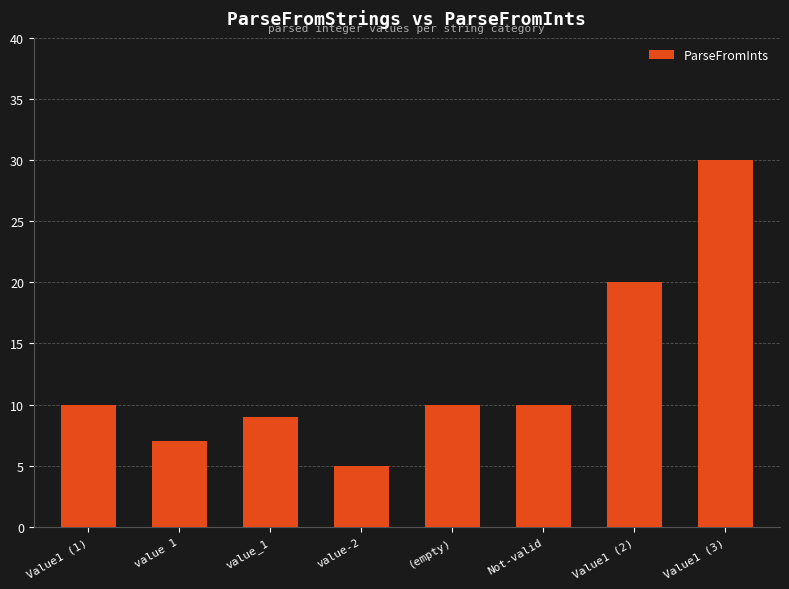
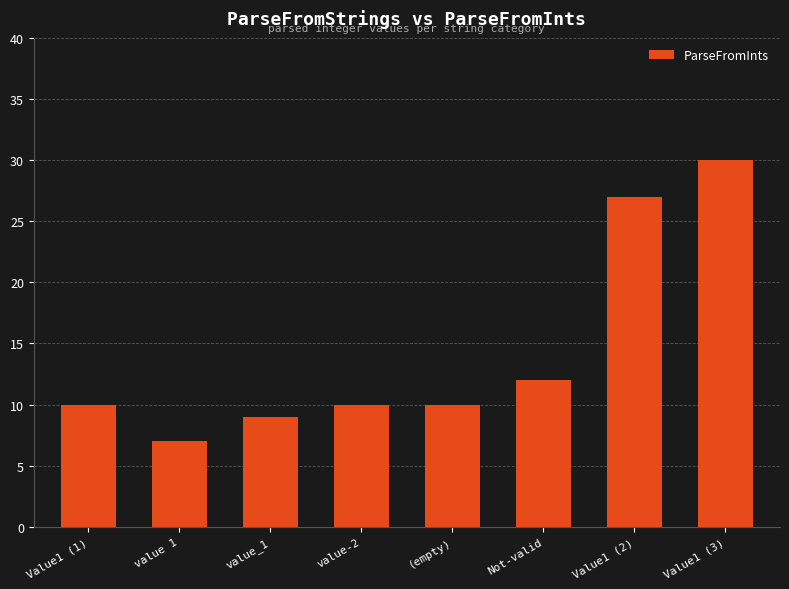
  {
    "Value1 (1)": 10,
    "value 1": 7,
    "value_1": 9,
-   "value-2": 5,
+   "value-2": 10,
    "(empty)": 10,
-   "Not-valid": 10,
-   "Value1 (2)": 20,
+   "Not-valid": 12,
+   "Value1 (2)": 27,
    "Value1 (3)": 30
  }
